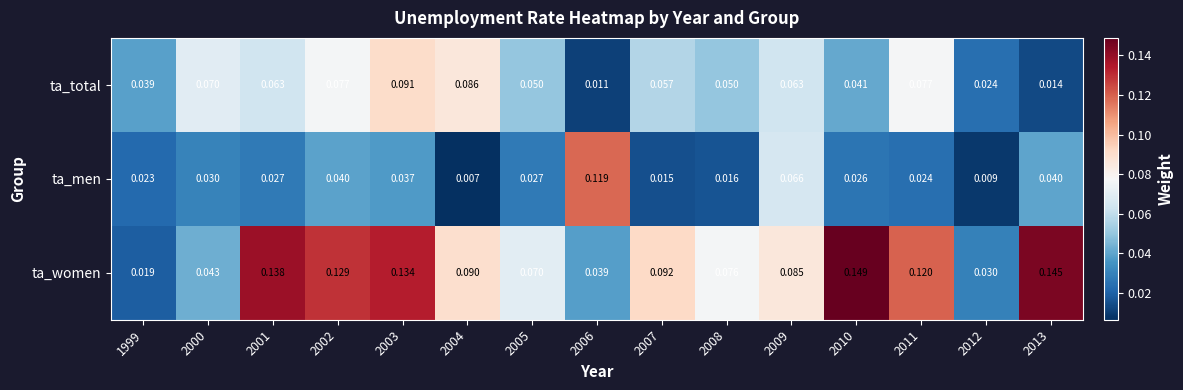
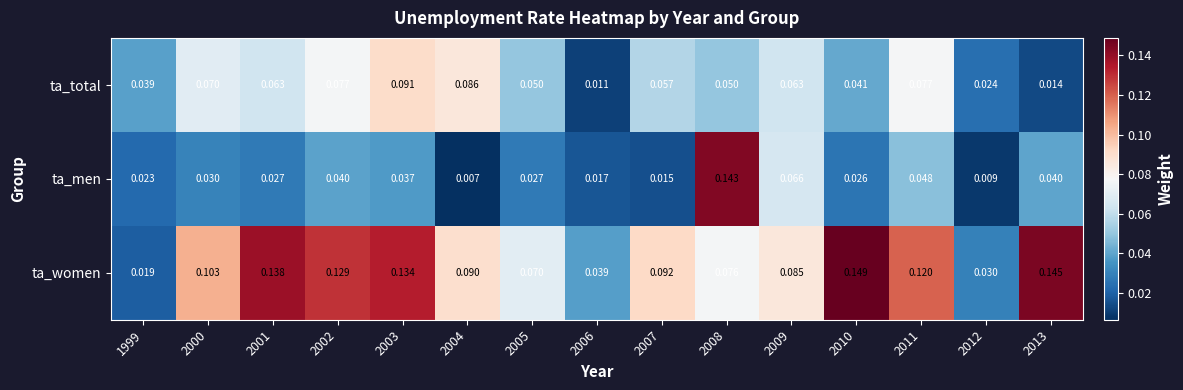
  {
    "ta_total": {
      "1999": 0.039,
      "2003": 0.091,
      "2004": 0.086,
      "2005": 0.050,
      "2006": 0.011,
      "2007": 0.057,
      "2008": 0.050,
      "2010": 0.041,
      "2012": 0.024,
      "2013": 0.014
    },
    "ta_men": {
      "1999": 0.023,
      "2000": 0.030,
      "2001": 0.027,
      "2002": 0.040,
      "2003": 0.037,
      "2004": 0.007,
      "2005": 0.027,
-     "2006": 0.119,
+     "2006": 0.017,
      "2007": 0.015,
-     "2008": 0.016,
+     "2008": 0.143,
      "2010": 0.026,
-     "2011": 0.024,
+     "2011": 0.048,
      "2012": 0.009,
      "2013": 0.040
    },
    "ta_women": {
      "1999": 0.019,
-     "2000": 0.043,
+     "2000": 0.103,
      "2001": 0.138,
      "2002": 0.129,
      "2003": 0.134,
      "2004": 0.090,
      "2006": 0.039,
      "2007": 0.092,
      "2009": 0.085,
      "2010": 0.149,
      "2011": 0.120,
      "2012": 0.030,
      "2013": 0.145
    }
  }
